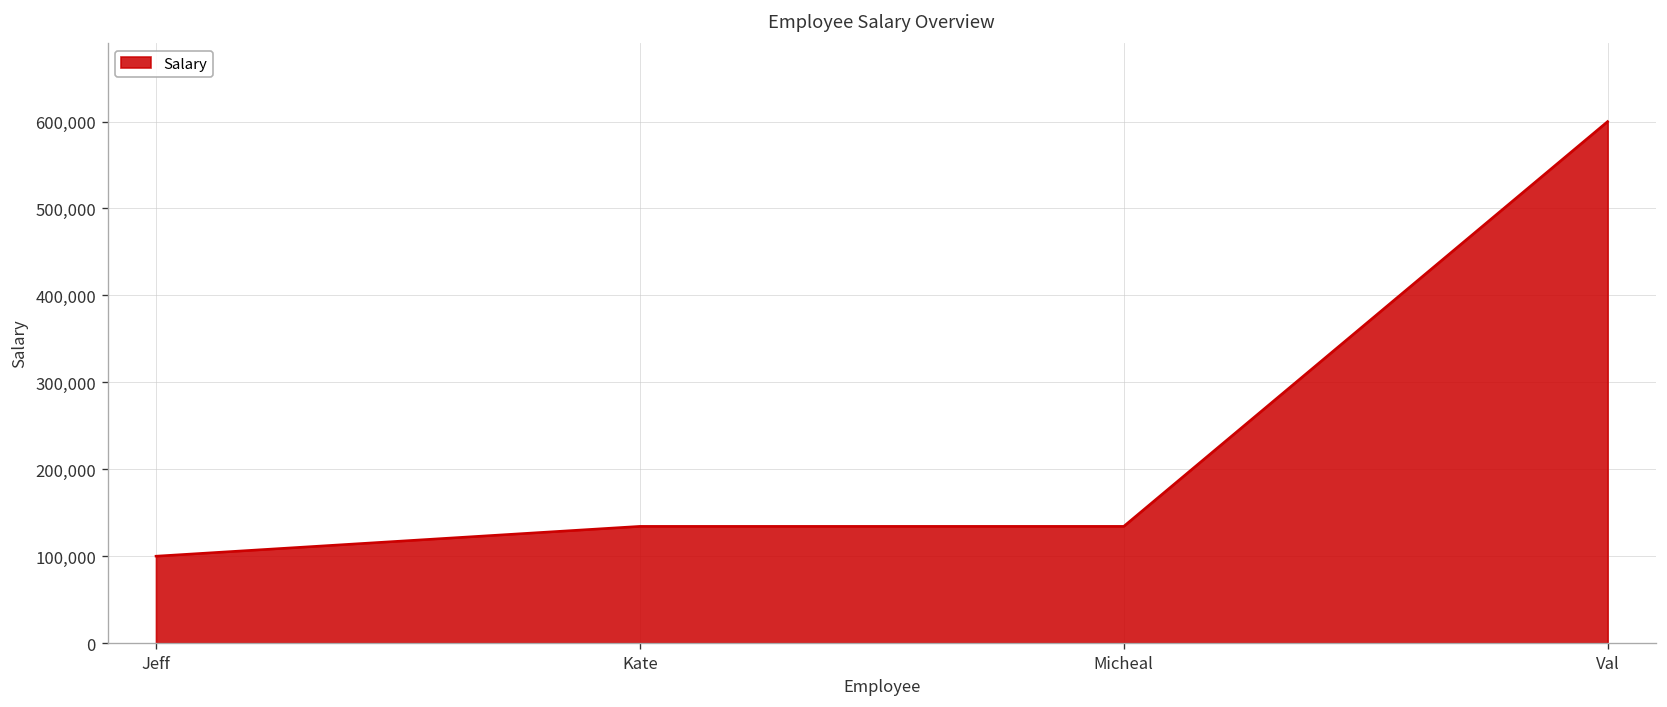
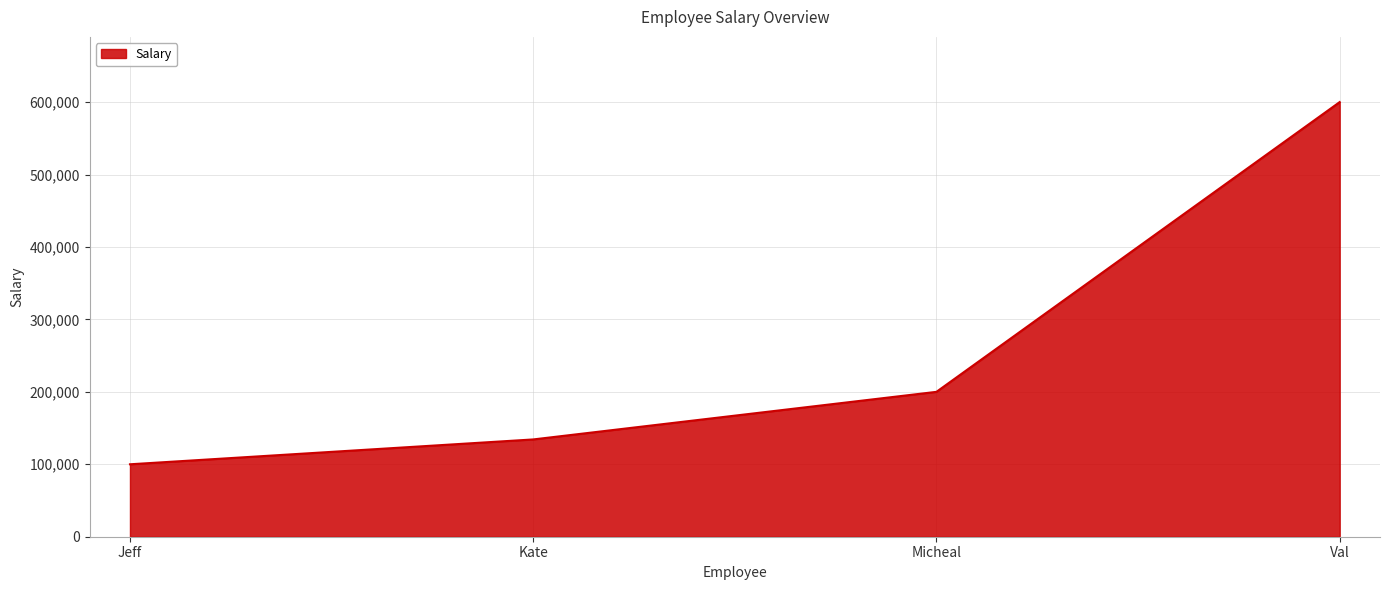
  {
    "Jeff": "100,000",
    "Kate": "130,000",
-   "Micheal": "130,000",
+   "Micheal": "200,000",
    "Val": "600,000"
  }
